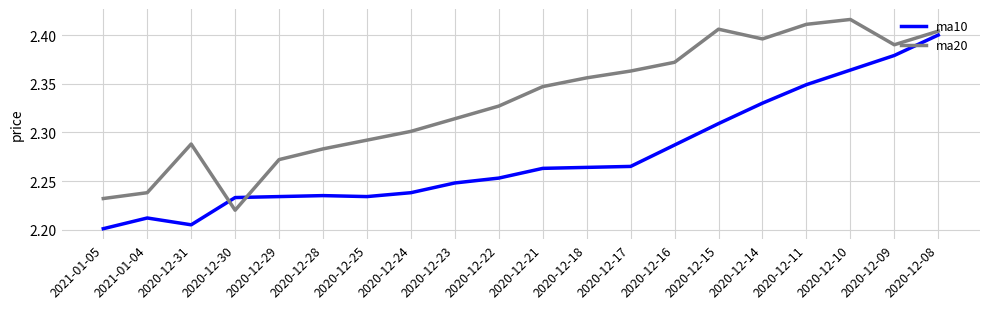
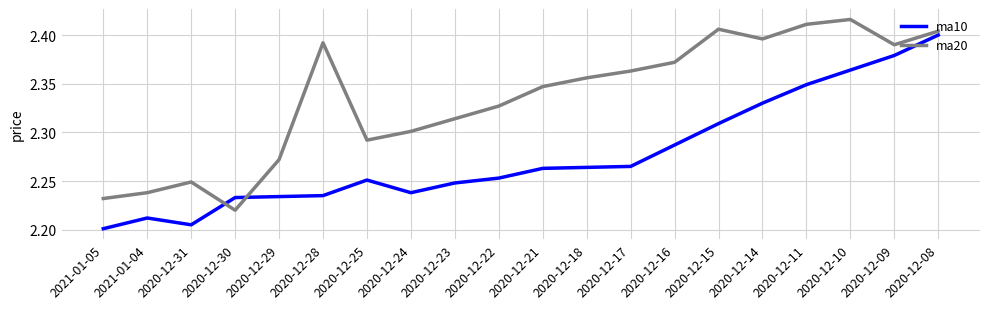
  {
    "ma10": {
      "2021-01-05": 2.20,
      "2021-01-04": 2.21,
      "2020-12-31": 2.21,
      "2020-12-30": 2.23,
      "2020-12-29": 2.23,
      "2020-12-28": 2.24,
-     "2020-12-25": 2.23,
+     "2020-12-25": 2.25,
      "2020-12-24": 2.24,
      "2020-12-23": 2.25,
      "2020-12-22": 2.25,
      "2020-12-21": 2.26,
      "2020-12-18": 2.26,
      "2020-12-17": 2.27,
      "2020-12-16": 2.29,
      "2020-12-15": 2.31,
      "2020-12-14": 2.33,
      "2020-12-11": 2.35,
      "2020-12-10": 2.36,
      "2020-12-09": 2.38,
      "2020-12-08": 2.40
    },
    "ma20": {
      "2021-01-05": 2.23,
      "2021-01-04": 2.24,
-     "2020-12-31": 2.29,
+     "2020-12-31": 2.25,
      "2020-12-30": 2.22,
      "2020-12-29": 2.27,
-     "2020-12-28": 2.28,
+     "2020-12-28": 2.39,
      "2020-12-25": 2.29,
      "2020-12-24": 2.30,
      "2020-12-23": 2.31,
      "2020-12-22": 2.33,
      "2020-12-21": 2.35,
      "2020-12-18": 2.36,
      "2020-12-17": 2.36,
      "2020-12-16": 2.37,
      "2020-12-15": 2.41,
      "2020-12-14": 2.40,
      "2020-12-11": 2.41,
      "2020-12-10": 2.42,
      "2020-12-09": 2.39,
      "2020-12-08": 2.40
    }
  }
